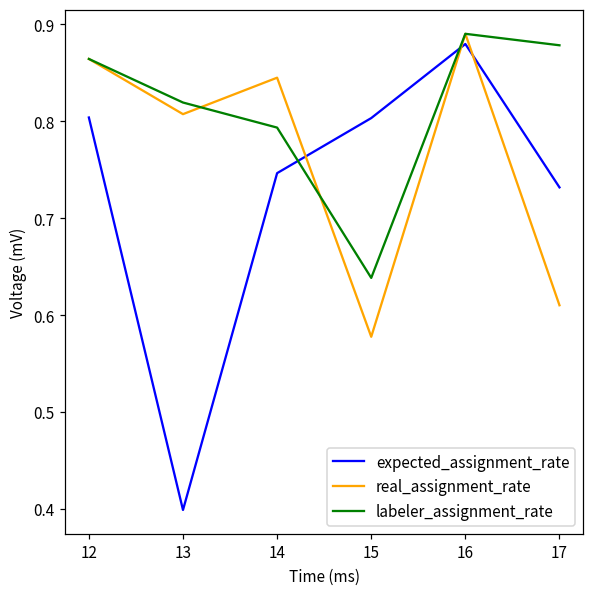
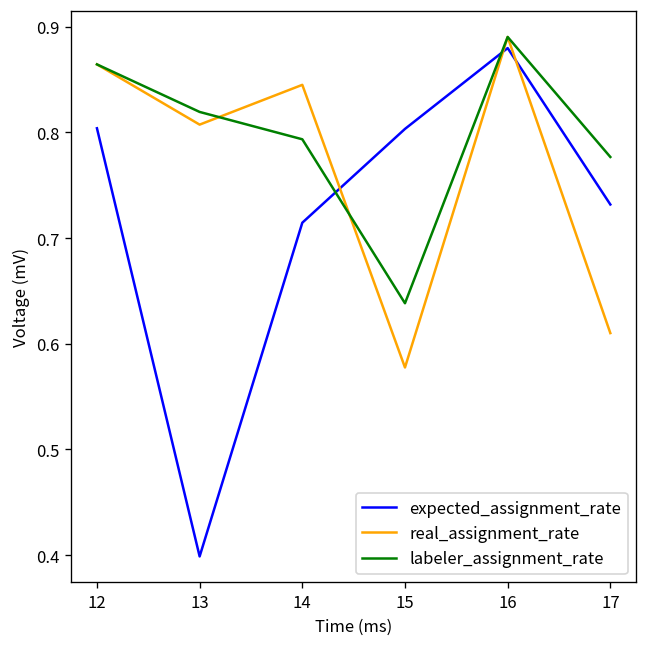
  {
    "expected_assignment_rate": {
      "12": 0.80,
      "13": 0.40,
-     "14": 0.75,
+     "14": 0.71,
      "15": 0.80,
      "16": 0.88,
      "17": 0.73
    },
    "real_assignment_rate": {
      "13": 0.81,
      "14": 0.85,
      "15": 0.58,
      "17": 0.61
    },
    "labeler_assignment_rate": {
      "13": 0.82,
      "14": 0.79,
      "15": 0.64,
-     "17": 0.88
+     "17": 0.78
    }
  }
